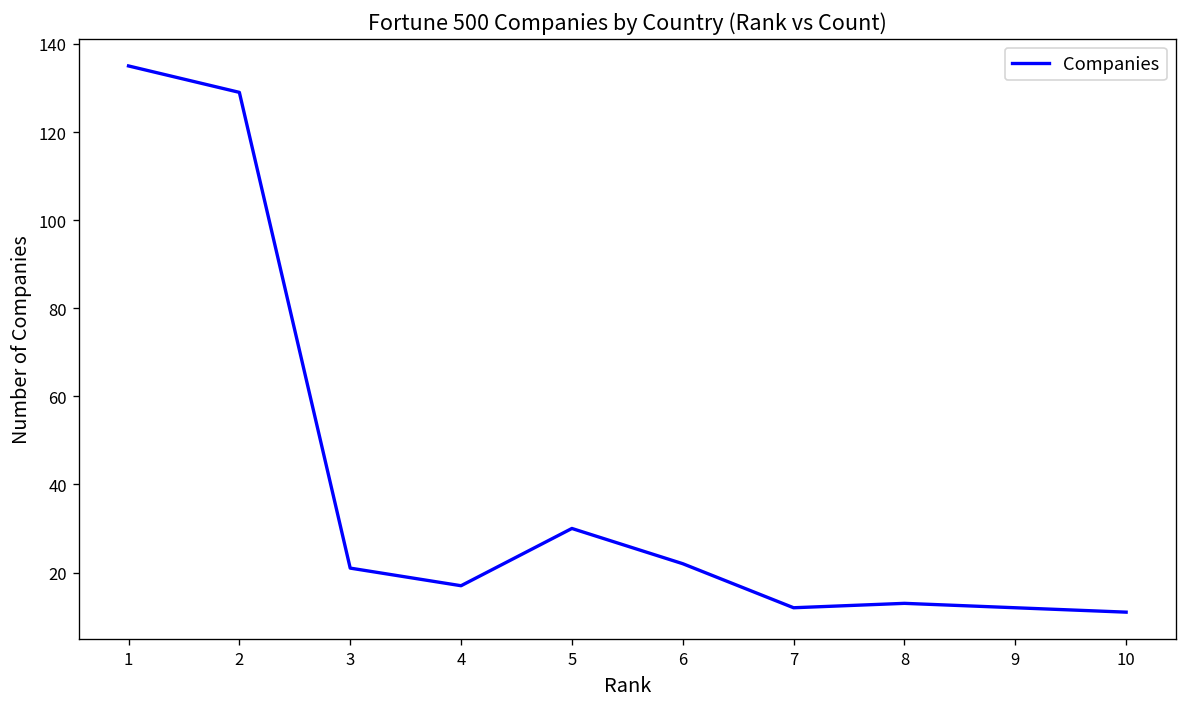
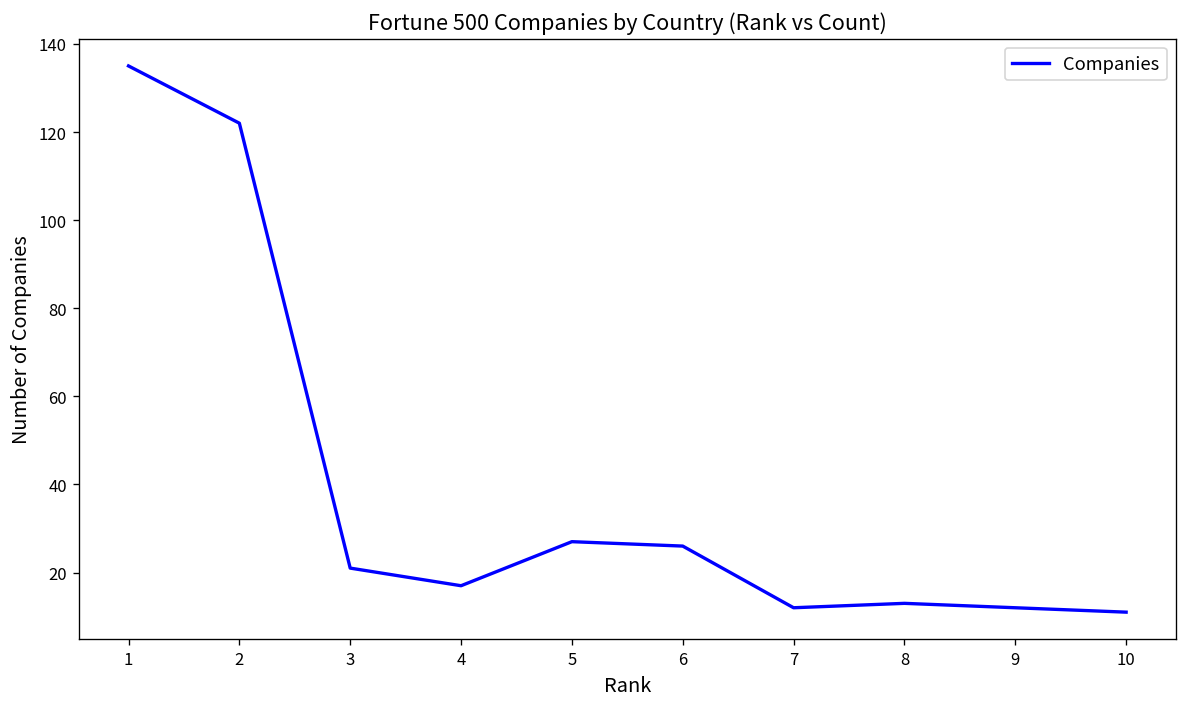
  {
    "1": 135,
-   "2": 129,
+   "2": 122,
    "3": 21,
    "4": 17,
-   "5": 30,
-   "6": 22,
+   "5": 27,
+   "6": 26,
    "7": 12,
    "8": 13,
    "9": 12,
    "10": 11
  }
